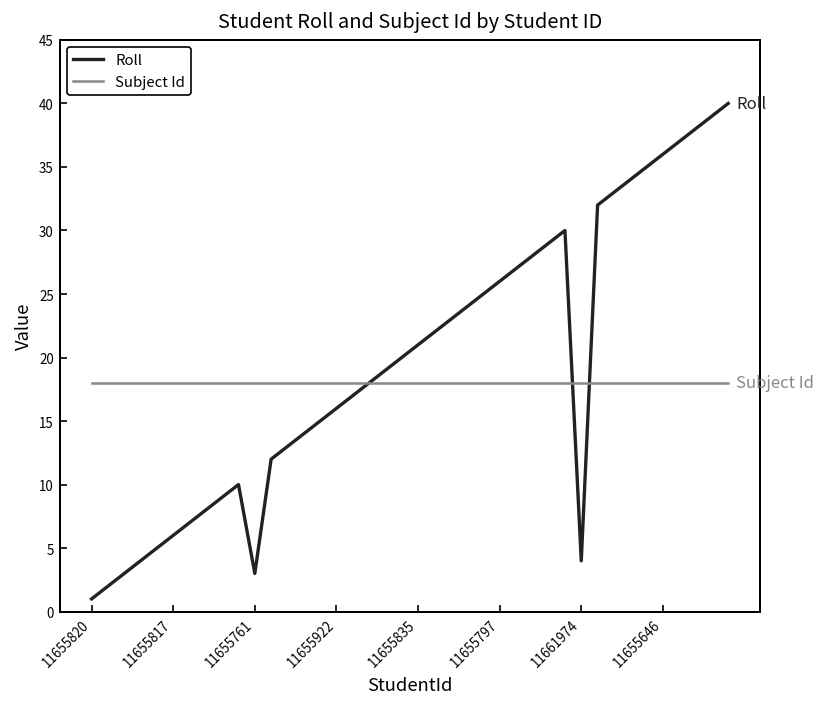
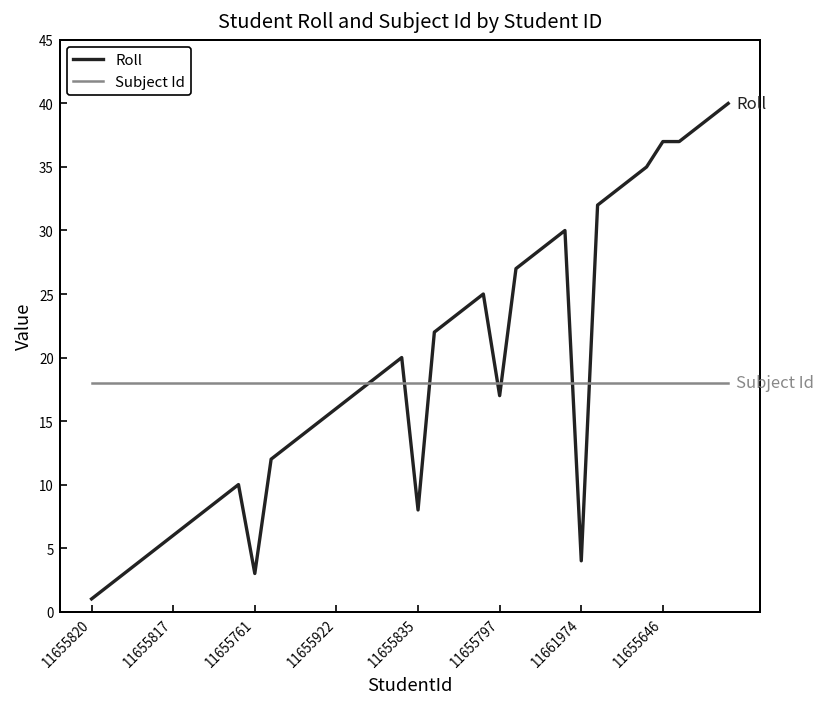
  {
    "Roll": {
      "11655820": 1,
      "11655817": 6,
      "11655761": 3,
      "11655922": 16,
-     "11655835": 21,
-     "11655797": 26,
+     "11655835": 8,
+     "11655797": 17,
      "11661974": 4,
-     "11655646": 36
+     "11655646": 37
    },
    "Subject Id": {
      "11655820": 18,
      "11655817": 18,
      "11655761": 18,
      "11655922": 18,
      "11655835": 18,
      "11655797": 18,
      "11661974": 18,
      "11655646": 18
    }
  }
